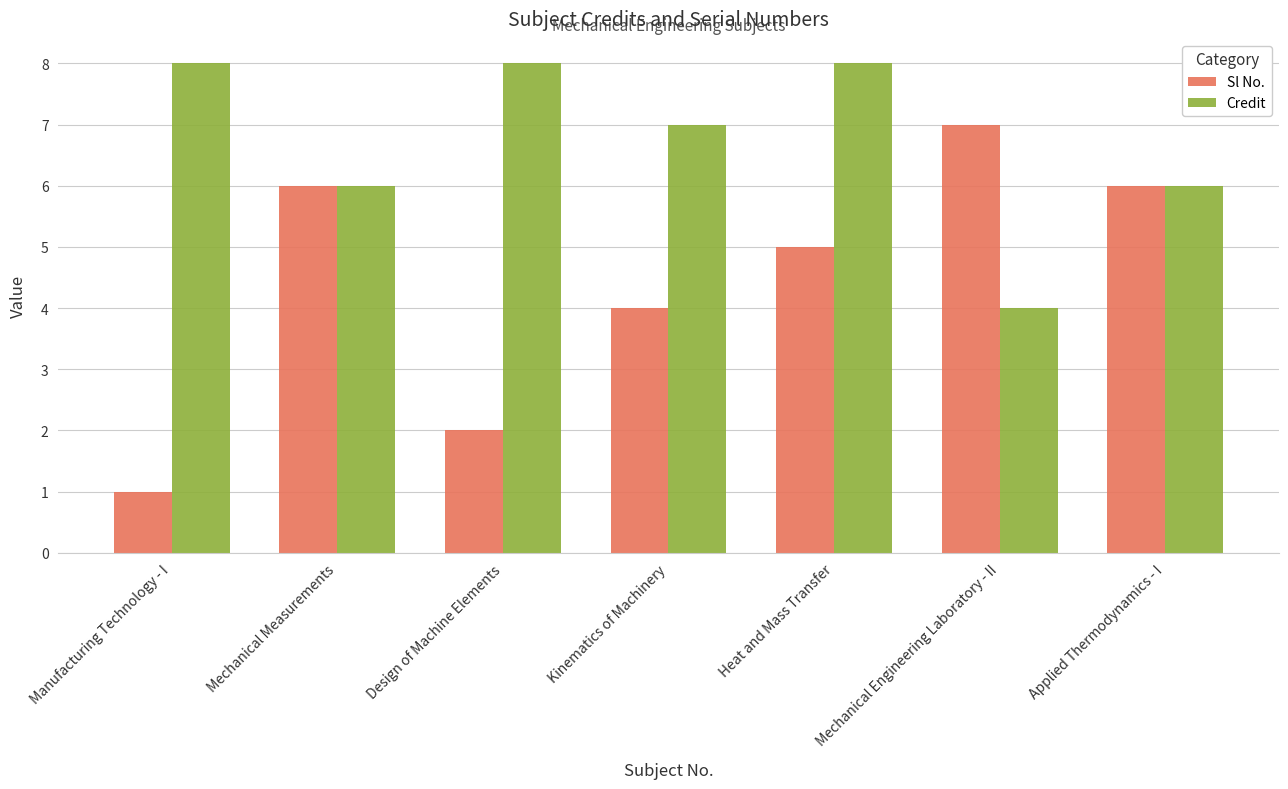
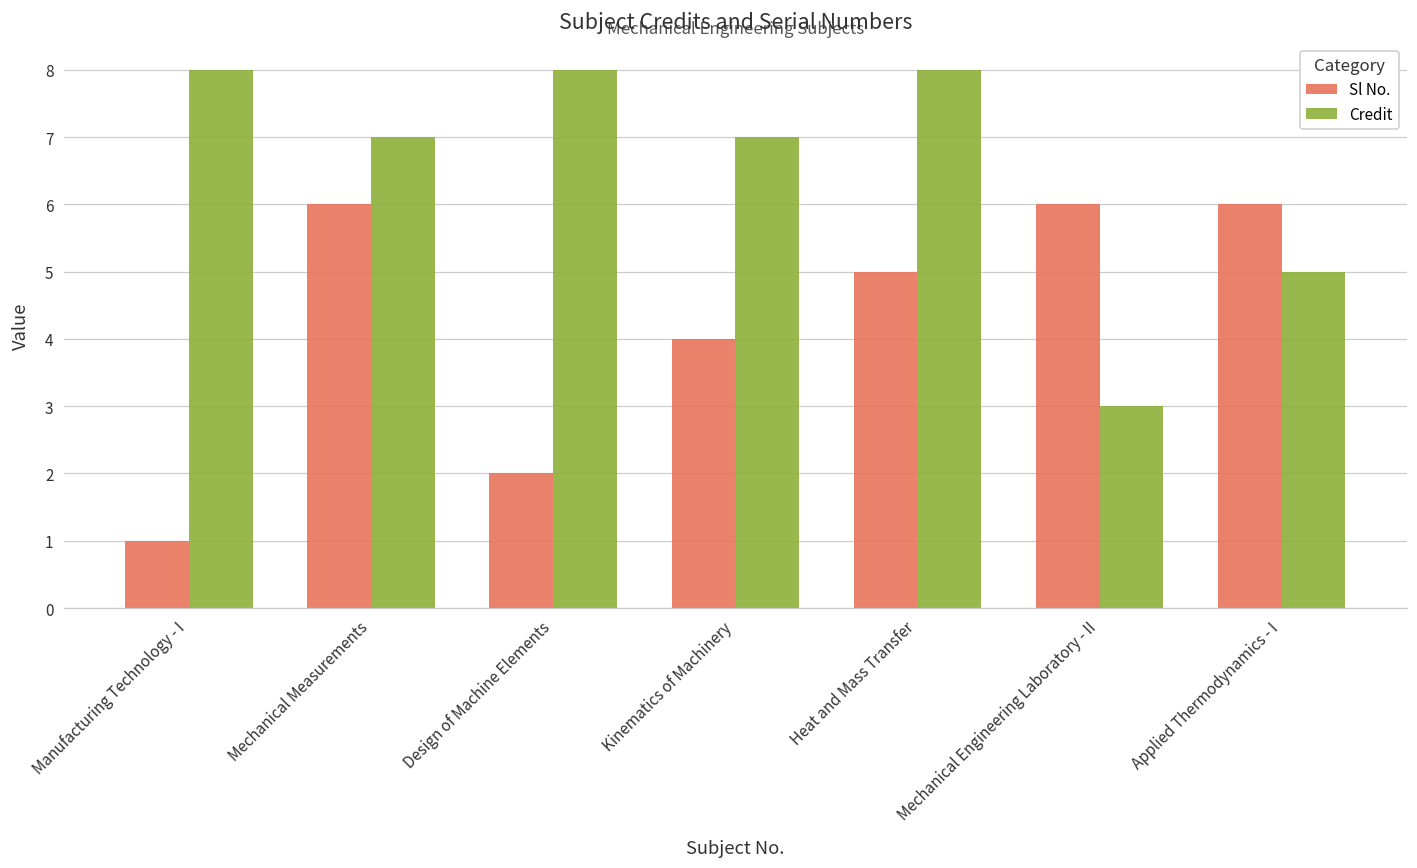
  {
    "Sl No.": {
      "Manufacturing Technology - I": 1,
      "Mechanical Measurements": 6,
      "Design of Machine Elements": 2,
      "Kinematics of Machinery": 4,
      "Heat and Mass Transfer": 5,
-     "Mechanical Engineering Laboratory - II": 7,
+     "Mechanical Engineering Laboratory - II": 6,
      "Applied Thermodynamics - I": 6
    },
    "Credit": {
      "Manufacturing Technology - I": 8,
-     "Mechanical Measurements": 6,
+     "Mechanical Measurements": 7,
      "Design of Machine Elements": 8,
      "Kinematics of Machinery": 7,
      "Heat and Mass Transfer": 8,
-     "Mechanical Engineering Laboratory - II": 4,
-     "Applied Thermodynamics - I": 6
+     "Mechanical Engineering Laboratory - II": 3,
+     "Applied Thermodynamics - I": 5
    }
  }
